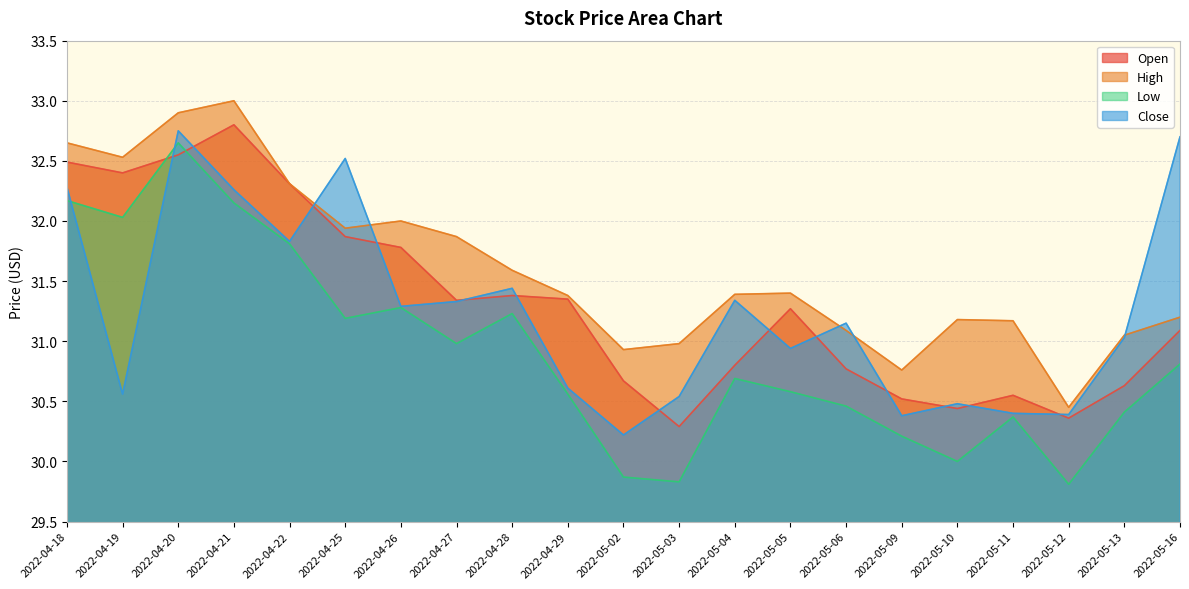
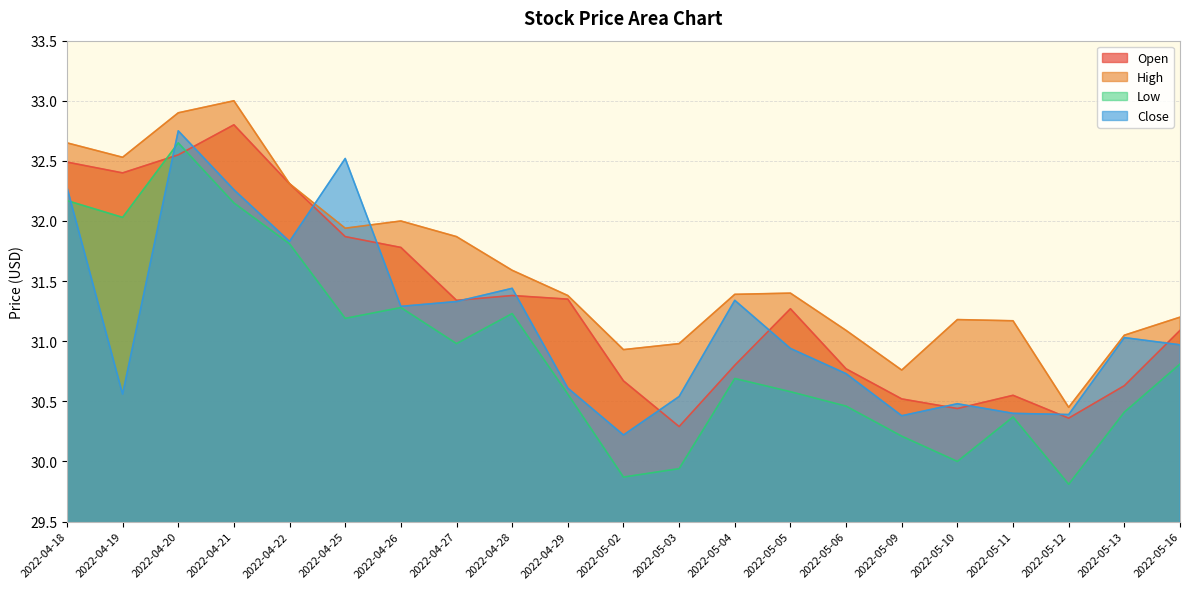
  {
    "Low": {
      "2022-04-18": 32.17,
      "2022-04-19": 32.03,
      "2022-04-20": 32.65,
      "2022-04-21": 32.15,
      "2022-04-25": 31.19,
      "2022-04-27": 30.98,
      "2022-04-28": 31.23,
      "2022-04-29": 30.56,
      "2022-05-02": 29.87,
-     "2022-05-03": 29.83,
+     "2022-05-03": 29.94,
      "2022-05-04": 30.69,
      "2022-05-05": 30.58,
      "2022-05-06": 30.46,
      "2022-05-09": 30.21,
      "2022-05-10": 30.00,
      "2022-05-11": 30.37,
      "2022-05-12": 29.81,
      "2022-05-13": 30.41,
      "2022-05-16": 30.81
    },
    "Close": {
      "2022-04-18": 32.28,
      "2022-04-19": 30.56,
      "2022-04-20": 32.75,
      "2022-04-21": 32.26,
      "2022-04-25": 32.52,
      "2022-04-28": 31.44,
      "2022-04-29": 30.61,
      "2022-05-02": 30.22,
      "2022-05-03": 30.54,
      "2022-05-04": 31.34,
      "2022-05-05": 30.94,
-     "2022-05-06": 31.15,
+     "2022-05-06": 30.73,
      "2022-05-09": 30.38,
      "2022-05-10": 30.48,
      "2022-05-11": 30.40,
      "2022-05-12": 30.39,
-     "2022-05-16": 32.70
+     "2022-05-16": 30.97
    }
  }
